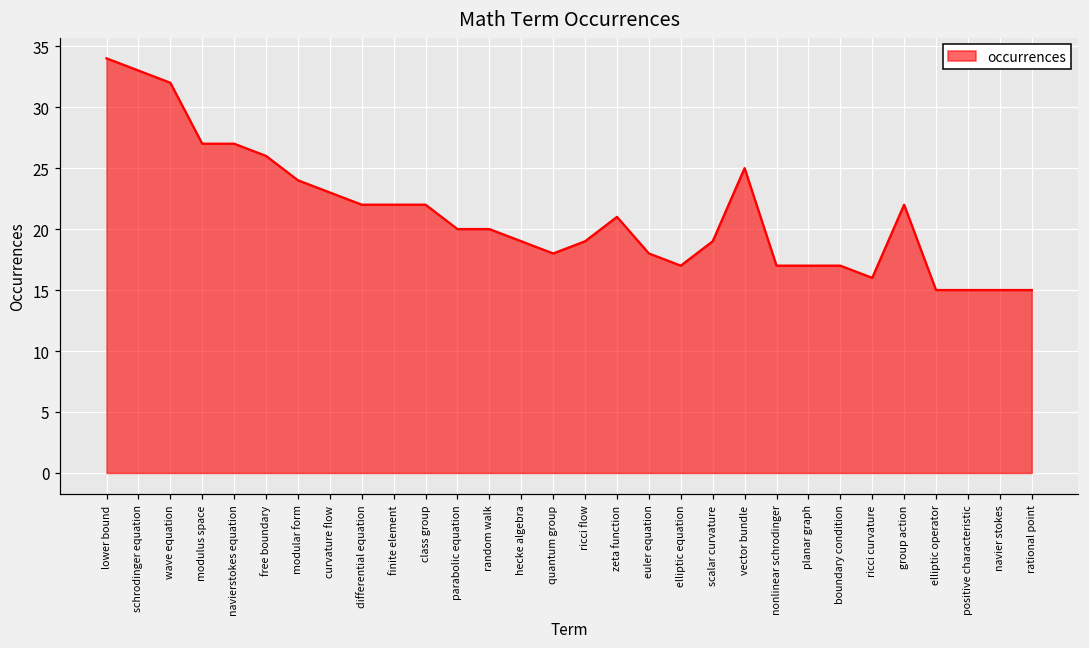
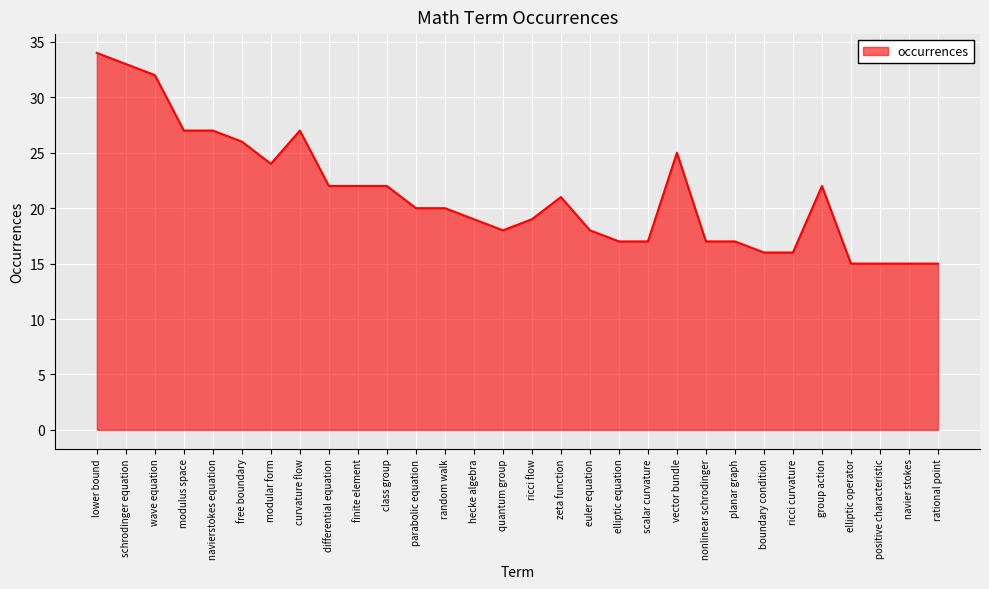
  {
    "lower bound": 34,
    "schrodinger equation": 33,
    "wave equation": 32,
    "modulus space": 27,
    "navierstokes equation": 27,
    "free boundary": 26,
    "modular form": 24,
-   "curvature flow": 23,
+   "curvature flow": 27,
    "differential equation": 22,
    "finite element": 22,
    "class group": 22,
    "parabolic equation": 20,
    "random walk": 20,
    "hecke algebra": 19,
    "quantum group": 18,
    "ricci flow": 19,
    "zeta function": 21,
    "euler equation": 18,
    "elliptic equation": 17,
-   "scalar curvature": 19,
+   "scalar curvature": 17,
    "vector bundle": 25,
    "nonlinear schrodinger": 17,
    "planar graph": 17,
-   "boundary condition": 17,
+   "boundary condition": 16,
    "ricci curvature": 16,
    "group action": 22,
    "elliptic operator": 15,
    "positive characteristic": 15,
    "navier stokes": 15,
    "rational point": 15
  }
